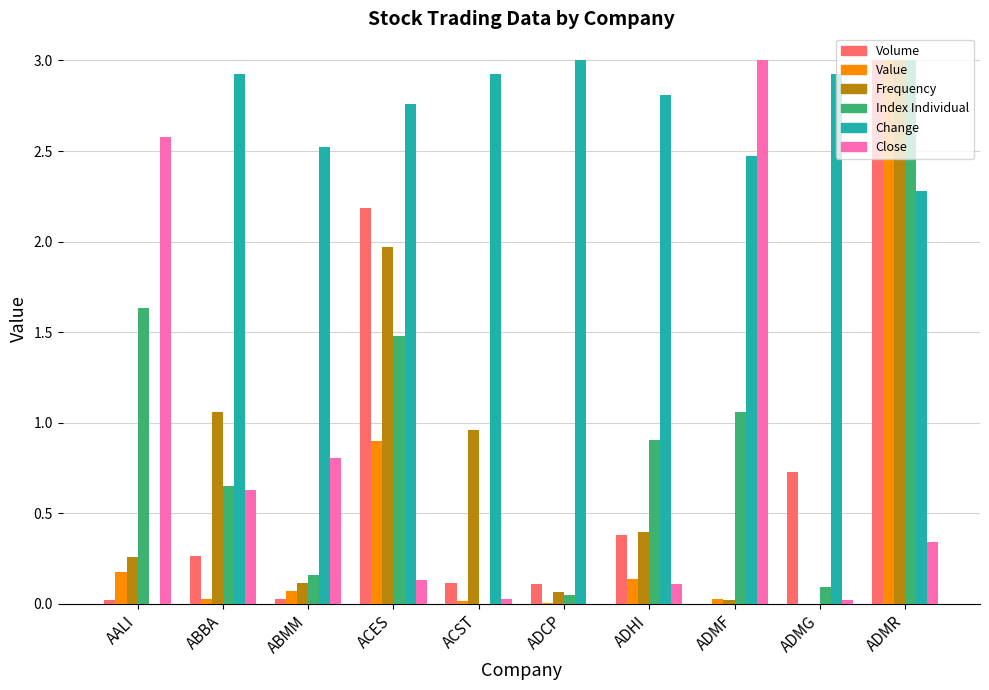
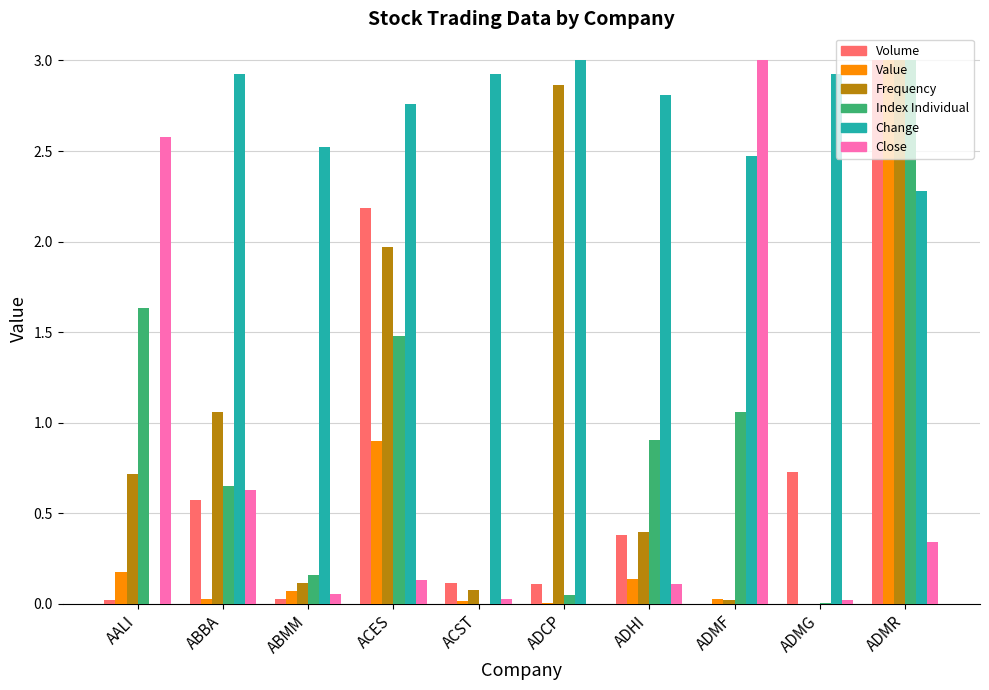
  {
    "Volume": {
      "AALI": 0.02,
-     "ABBA": 0.26,
+     "ABBA": 0.57,
      "ABMM": 0.03,
      "ACES": 2.18,
      "ACST": 0.11,
      "ADCP": 0.11,
      "ADHI": 0.38,
      "ADMF": 0.00,
      "ADMG": 0.73
    },
    "Value": {
      "AALI": 0.17,
      "ABBA": 0.03,
      "ABMM": 0.07,
      "ACES": 0.90,
      "ADHI": 0.13,
      "ADMF": 0.03,
      "ADMG": 0.00
    },
    "Frequency": {
-     "AALI": 0.26,
+     "AALI": 0.72,
      "ABBA": 1.06,
      "ABMM": 0.11,
      "ACES": 1.97,
-     "ACST": 0.96,
-     "ADCP": 0.06,
+     "ACST": 0.07,
+     "ADCP": 2.86,
      "ADHI": 0.39,
      "ADMF": 0.02,
      "ADMG": 0.00
    },
    "Index Individual": {
      "AALI": 1.63,
      "ABBA": 0.65,
      "ABMM": 0.16,
      "ACES": 1.48,
      "ACST": 0.00,
      "ADCP": 0.05,
      "ADHI": 0.90,
      "ADMF": 1.06,
-     "ADMG": 0.09
+     "ADMG": 0.00
    },
    "Change": {
      "AALI": 0.00,
      "ABBA": 2.93,
      "ABMM": 2.52,
      "ACES": 2.76,
      "ACST": 2.93,
      "ADCP": 3.00,
      "ADHI": 2.81,
      "ADMF": 2.47,
      "ADMR": 2.28
    },
    "Close": {
      "AALI": 2.57,
      "ABBA": 0.63,
-     "ABMM": 0.80,
+     "ABMM": 0.06,
      "ACES": 0.13,
      "ACST": 0.02,
      "ADCP": 0.00,
      "ADHI": 0.11,
      "ADMF": 3.00,
      "ADMG": 0.02,
      "ADMR": 0.34
    }
  }
